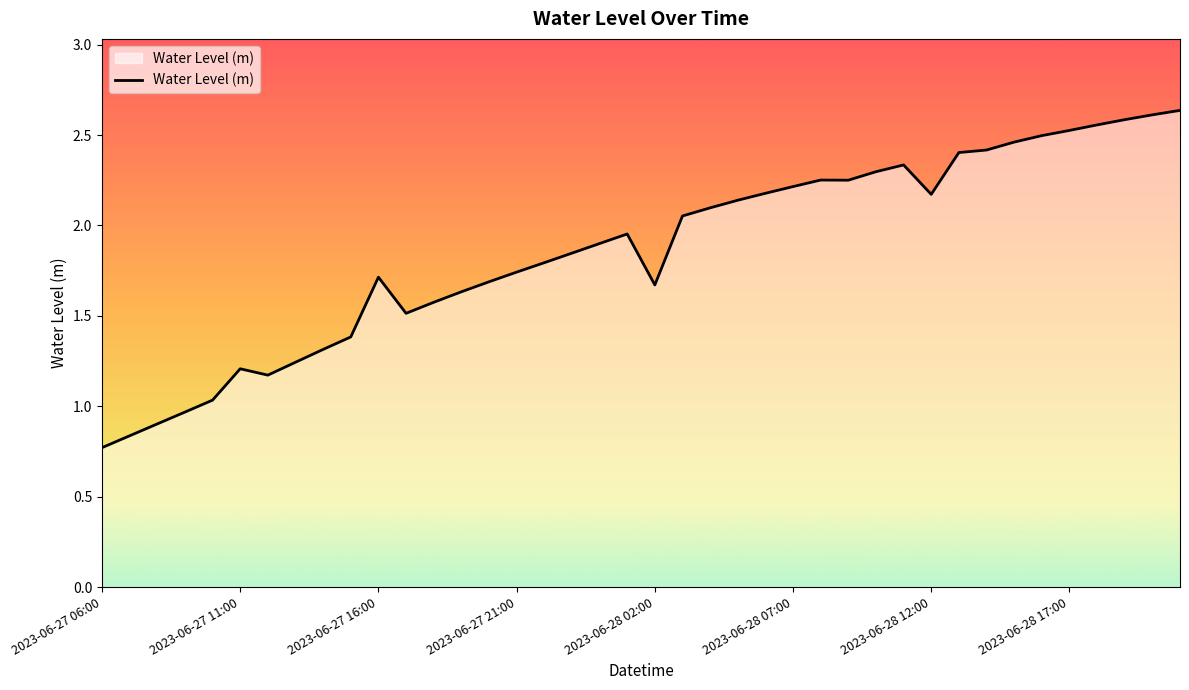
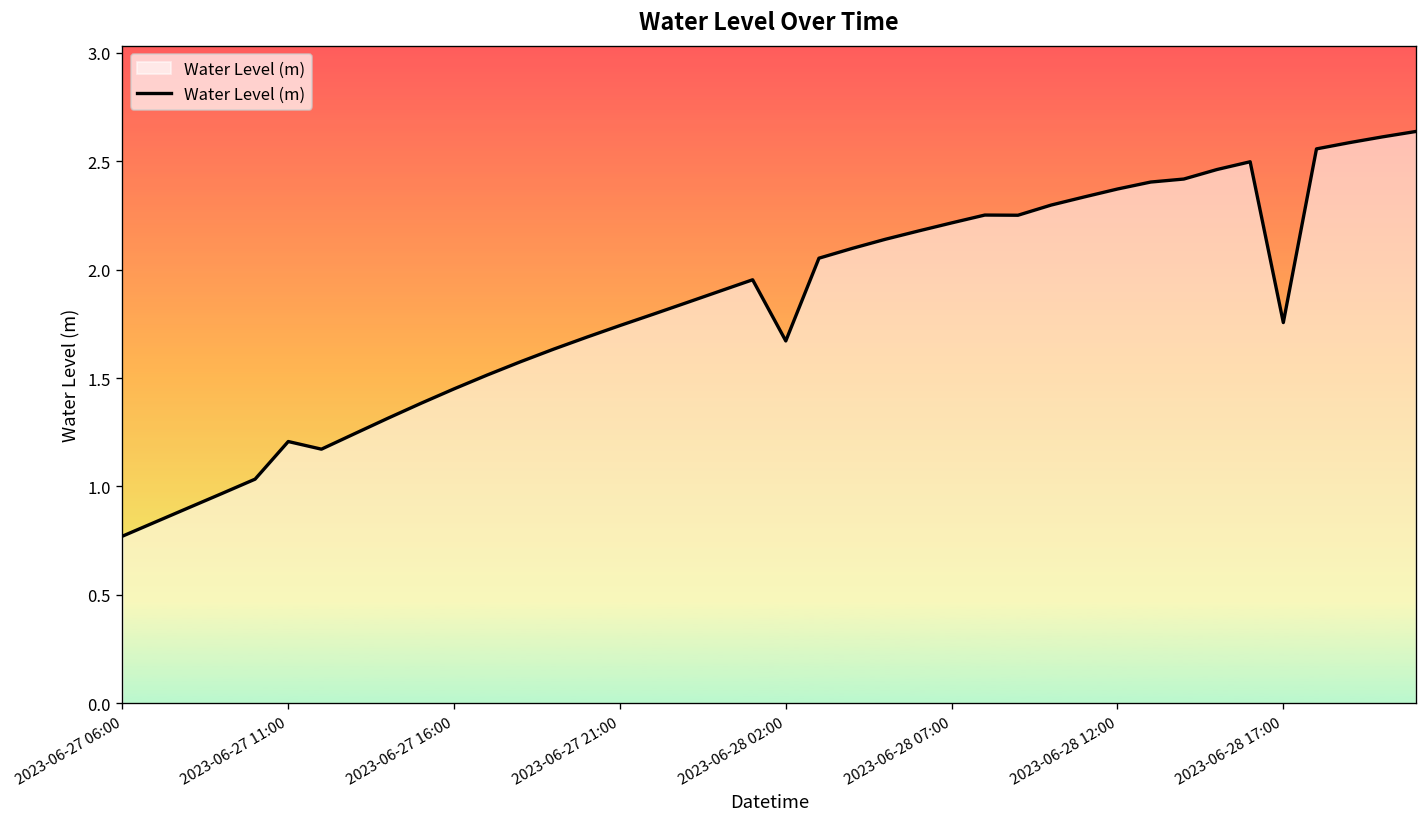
  {
    "2023-06-27 06:00": 0.77,
    "2023-06-27 11:00": 1.21,
-   "2023-06-27 16:00": 1.71,
+   "2023-06-27 16:00": 1.45,
    "2023-06-27 21:00": 1.74,
    "2023-06-28 02:00": 1.67,
    "2023-06-28 07:00": 2.21,
-   "2023-06-28 12:00": 2.17,
-   "2023-06-28 17:00": 2.53
+   "2023-06-28 12:00": 2.37,
+   "2023-06-28 17:00": 1.76
  }
